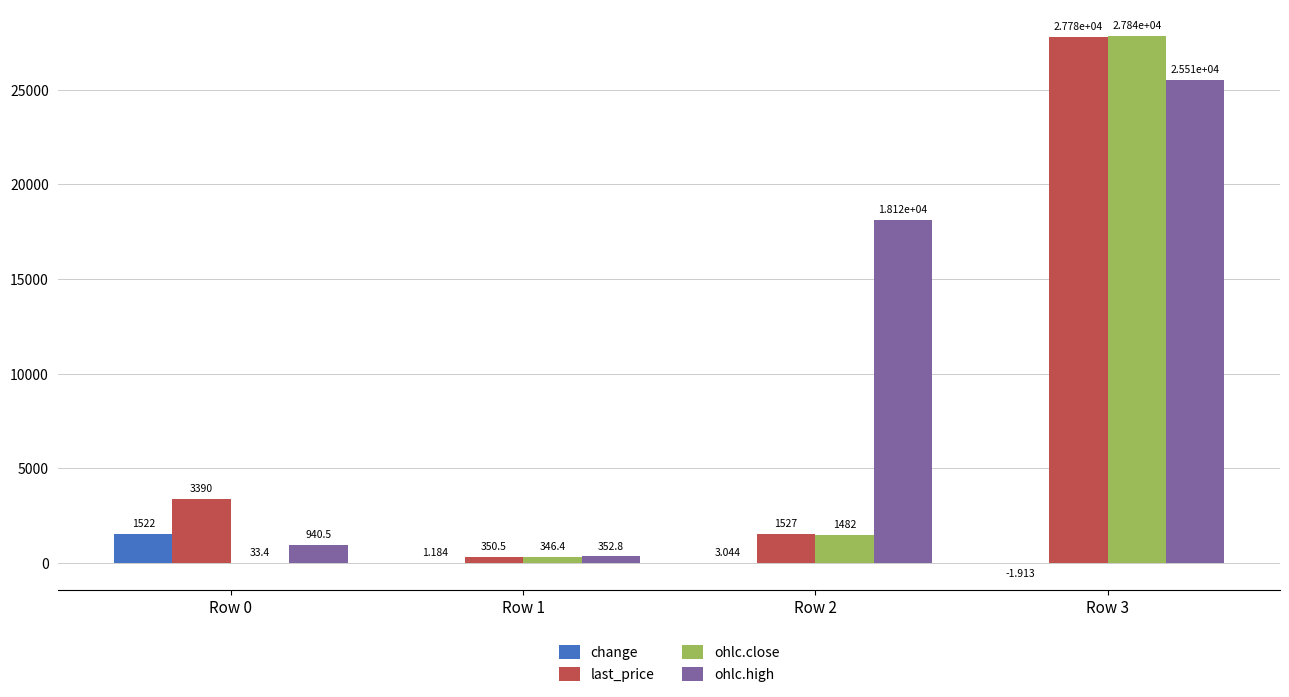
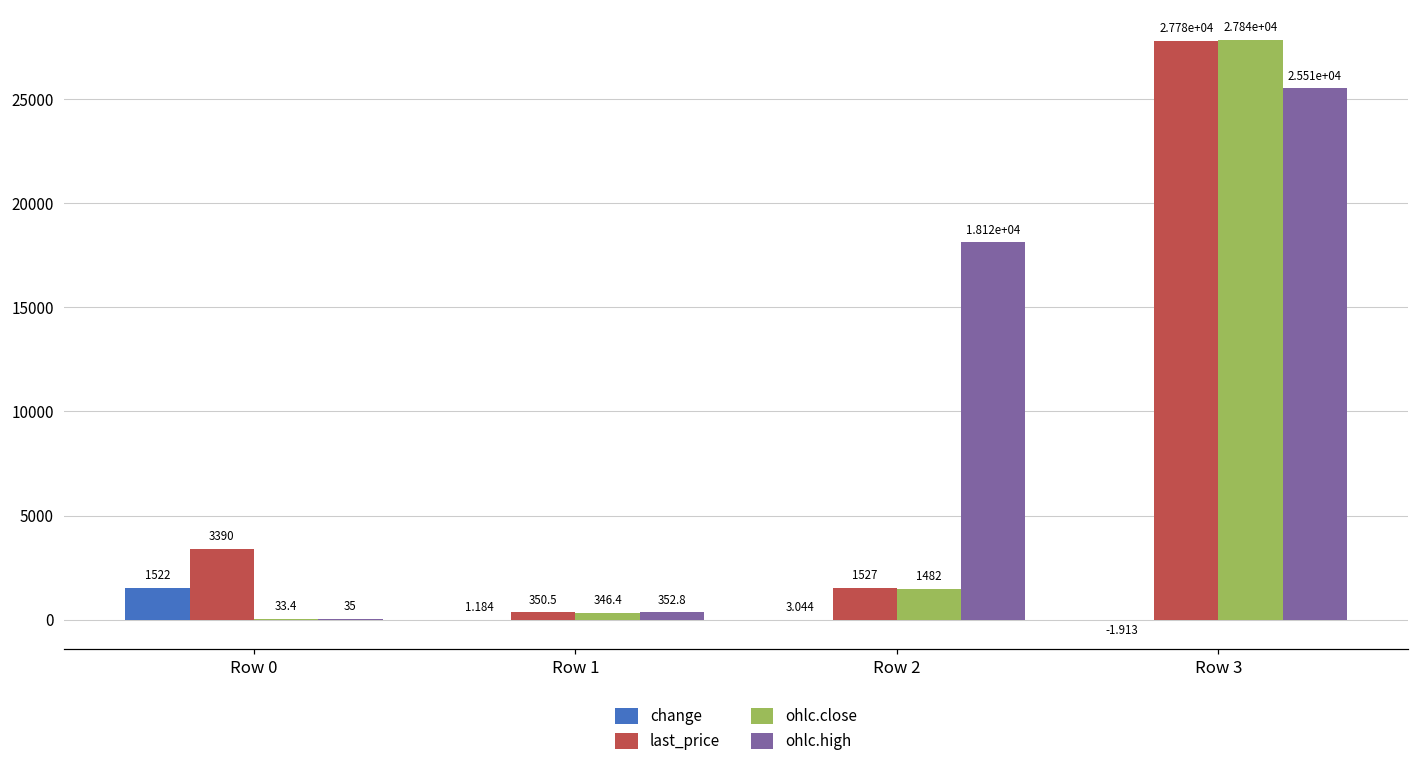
  {
    "change": {
      "Row 0": 1522,
      "Row 1": 1.184,
      "Row 2": 3.044,
      "Row 3": -1.913
    },
    "last_price": {
      "Row 0": 3390,
      "Row 1": 350.5,
      "Row 2": 1527
    },
    "ohlc.close": {
      "Row 0": 33.4,
      "Row 1": 346.4,
      "Row 2": 1482
    },
    "ohlc.high": {
-     "Row 0": 940.5,
+     "Row 0": 35,
      "Row 1": 352.8
    }
  }
